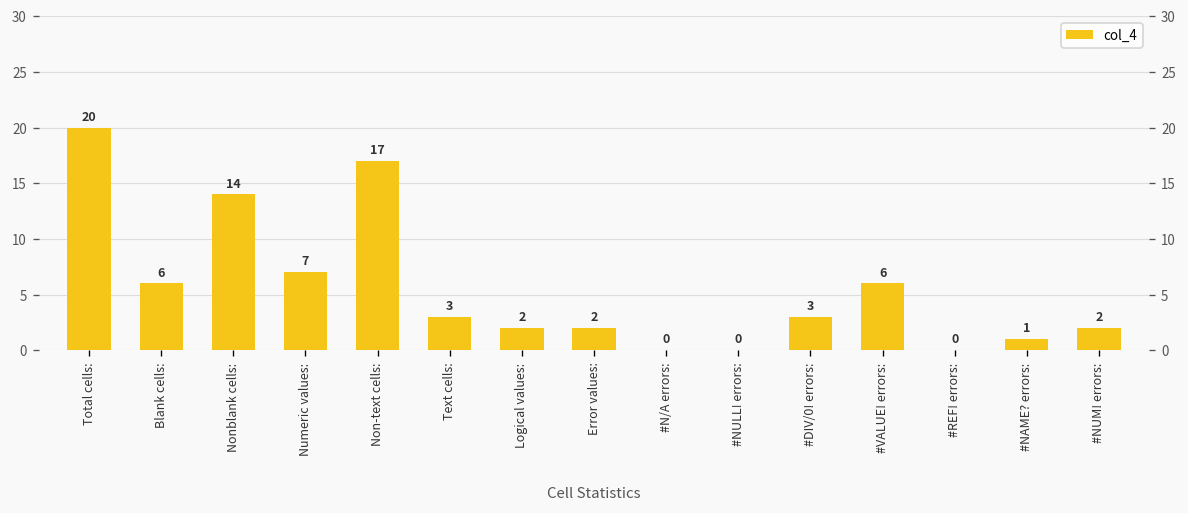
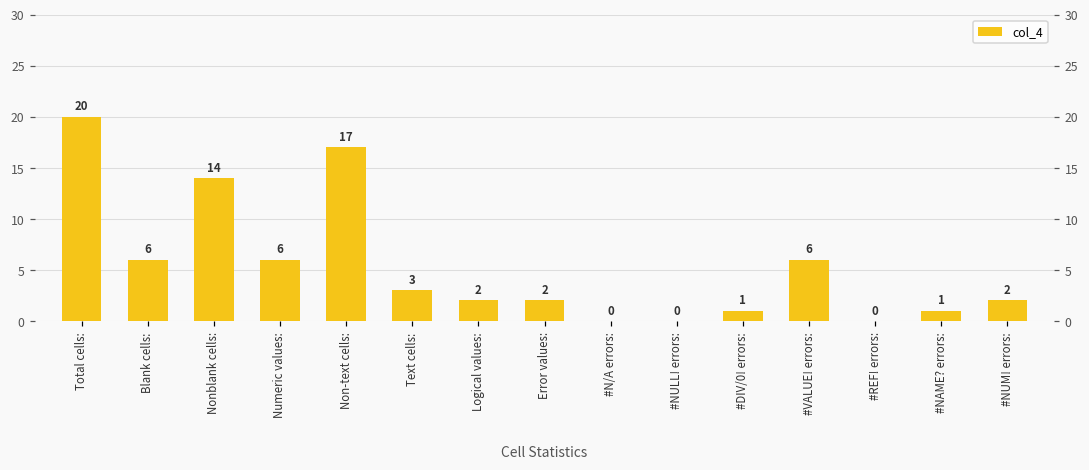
  {
    "Total cells:": 20,
    "Blank cells:": 6,
    "Nonblank cells:": 14,
-   "Numeric values:": 7,
+   "Numeric values:": 6,
    "Non-text cells:": 17,
    "Text cells:": 3,
    "Logical values:": 2,
    "Error values:": 2,
    "#N/A errors:": 0,
    "#NULL! errors:": 0,
-   "#DIV/0! errors:": 3,
+   "#DIV/0! errors:": 1,
    "#VALUE! errors:": 6,
    "#REF! errors:": 0,
    "#NAME? errors:": 1,
    "#NUM! errors:": 2
  }
